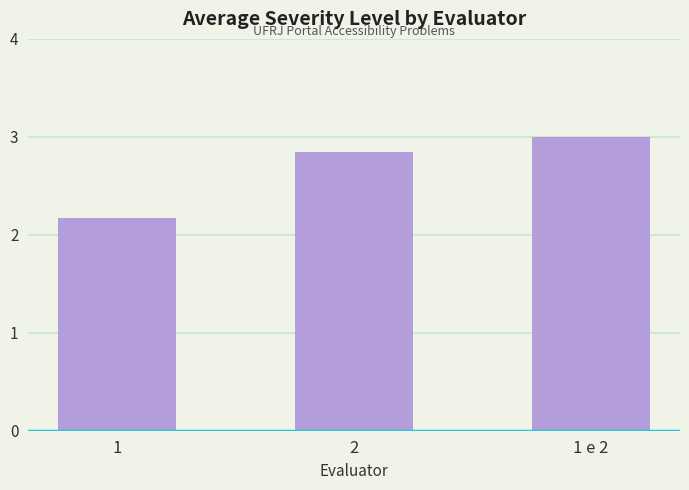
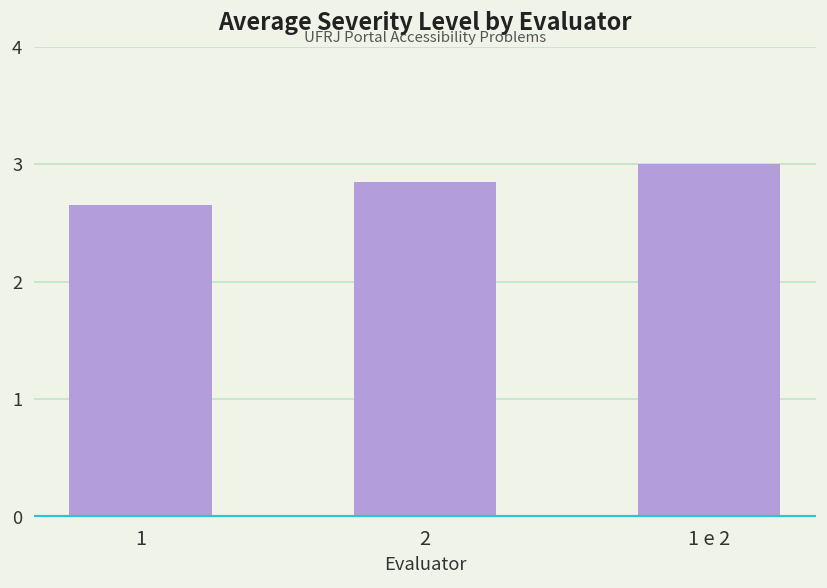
  {
-   "1": 2.2,
+   "1": 2.7,
    "2": 2.9,
    "1 e 2": 3.0
  }
